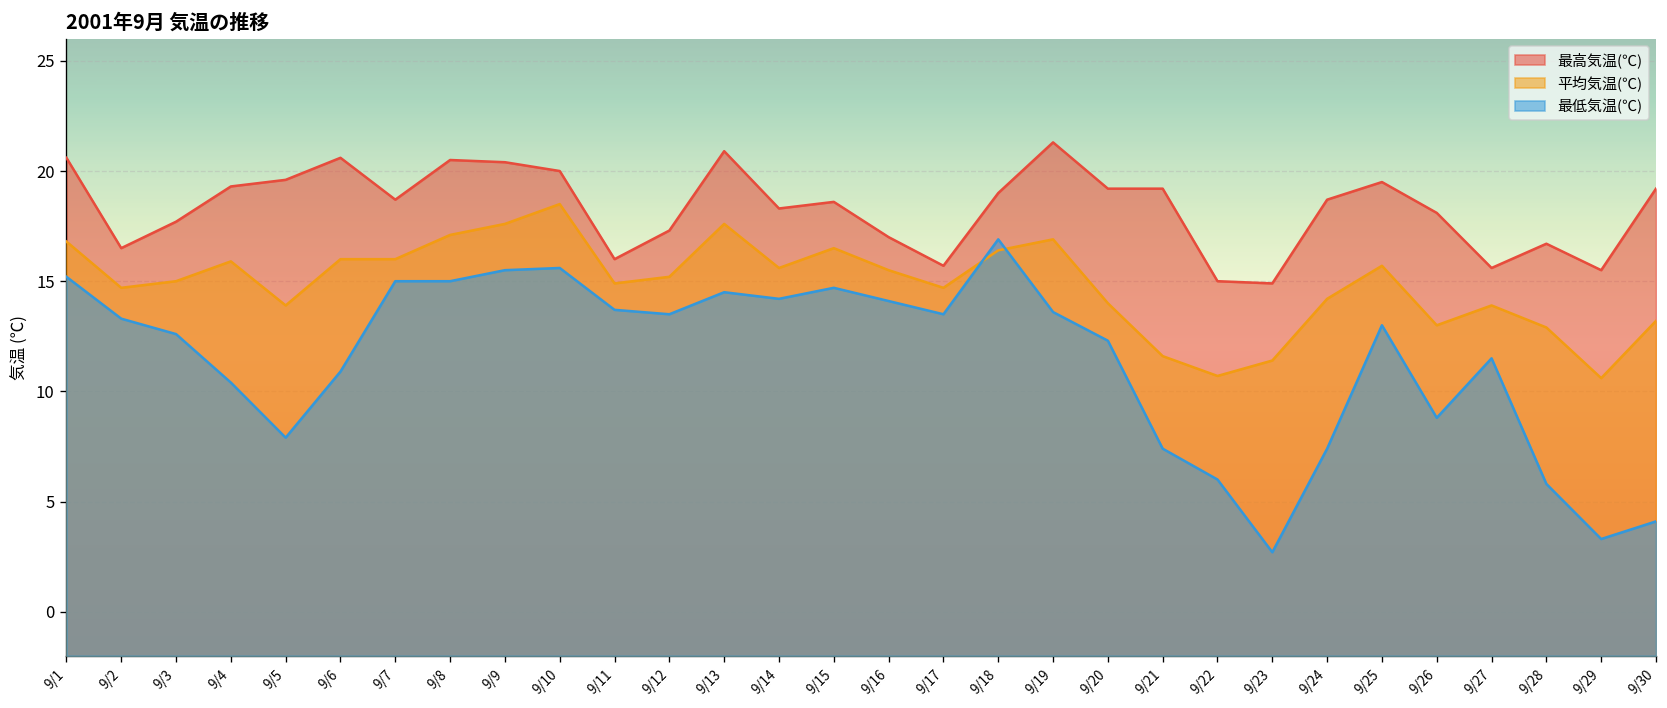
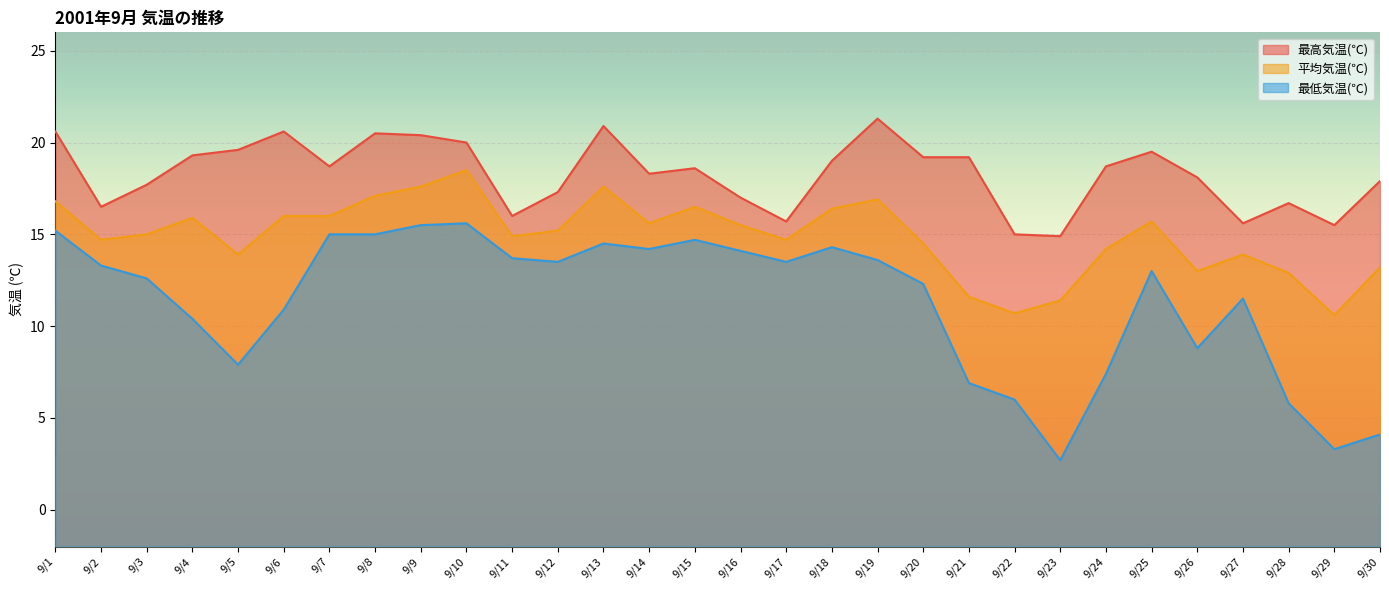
  {
    "最高気温(℃)": {
      "9/1": 20.6,
      "9/2": 16.5,
      "9/3": 17.7,
      "9/4": 19.3,
      "9/5": 19.6,
      "9/6": 20.6,
      "9/7": 18.7,
      "9/8": 20.5,
      "9/9": 20.4,
      "9/10": 20.0,
      "9/11": 16.0,
      "9/12": 17.3,
      "9/13": 20.9,
      "9/14": 18.3,
      "9/15": 18.6,
      "9/16": 17.0,
      "9/17": 15.7,
      "9/18": 19.0,
      "9/19": 21.3,
      "9/20": 19.2,
      "9/21": 19.2,
      "9/22": 15.0,
      "9/23": 14.9,
      "9/24": 18.7,
      "9/25": 19.5,
      "9/26": 18.1,
      "9/27": 15.6,
      "9/28": 16.7,
      "9/29": 15.5,
-     "9/30": 19.2
+     "9/30": 17.9
    },
    "平均気温(℃)": {
      "9/1": 16.8,
      "9/2": 14.7,
      "9/3": 15.0,
      "9/4": 15.9,
      "9/5": 13.9,
      "9/6": 16.0,
      "9/7": 16.0,
      "9/8": 17.1,
      "9/9": 17.6,
      "9/10": 18.5,
      "9/11": 14.9,
      "9/12": 15.2,
      "9/13": 17.6,
      "9/14": 15.6,
      "9/15": 16.5,
      "9/16": 15.5,
      "9/17": 14.7,
      "9/18": 16.4,
      "9/19": 16.9,
-     "9/20": 14.0,
+     "9/20": 14.5,
      "9/21": 11.6,
      "9/22": 10.7,
      "9/23": 11.4,
      "9/24": 14.2,
      "9/25": 15.7,
      "9/26": 13.0,
      "9/27": 13.9,
      "9/28": 12.9,
      "9/29": 10.6,
      "9/30": 13.2
    },
    "最低気温(℃)": {
      "9/1": 15.2,
      "9/2": 13.3,
      "9/3": 12.6,
      "9/4": 10.4,
      "9/5": 7.9,
      "9/6": 10.9,
      "9/7": 15.0,
      "9/8": 15.0,
      "9/9": 15.5,
      "9/10": 15.6,
      "9/11": 13.7,
      "9/12": 13.5,
      "9/13": 14.5,
      "9/14": 14.2,
      "9/15": 14.7,
      "9/16": 14.1,
      "9/17": 13.5,
-     "9/18": 16.9,
+     "9/18": 14.3,
      "9/19": 13.6,
      "9/20": 12.3,
-     "9/21": 7.4,
+     "9/21": 6.9,
      "9/22": 6.0,
      "9/23": 2.7,
      "9/24": 7.4,
      "9/25": 13.0,
      "9/26": 8.8,
      "9/27": 11.5,
      "9/28": 5.8,
      "9/29": 3.3,
      "9/30": 4.1
    }
  }
